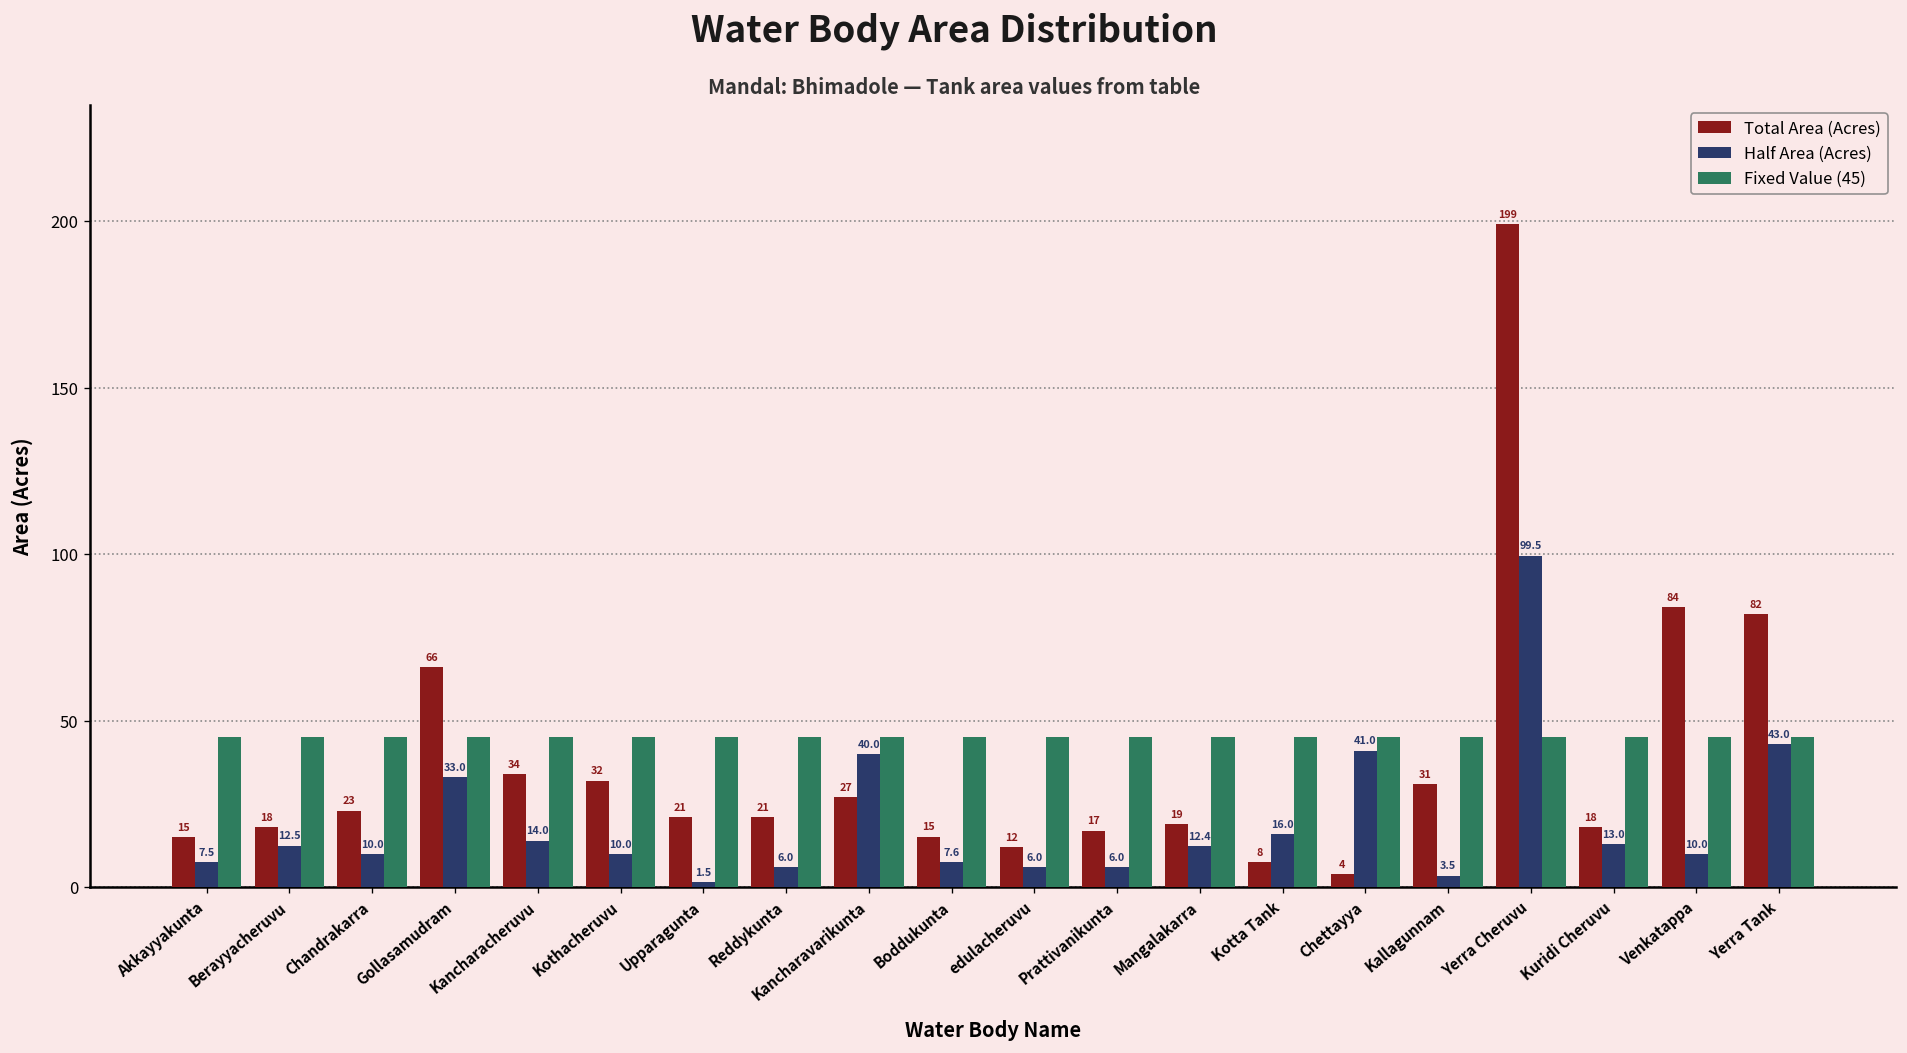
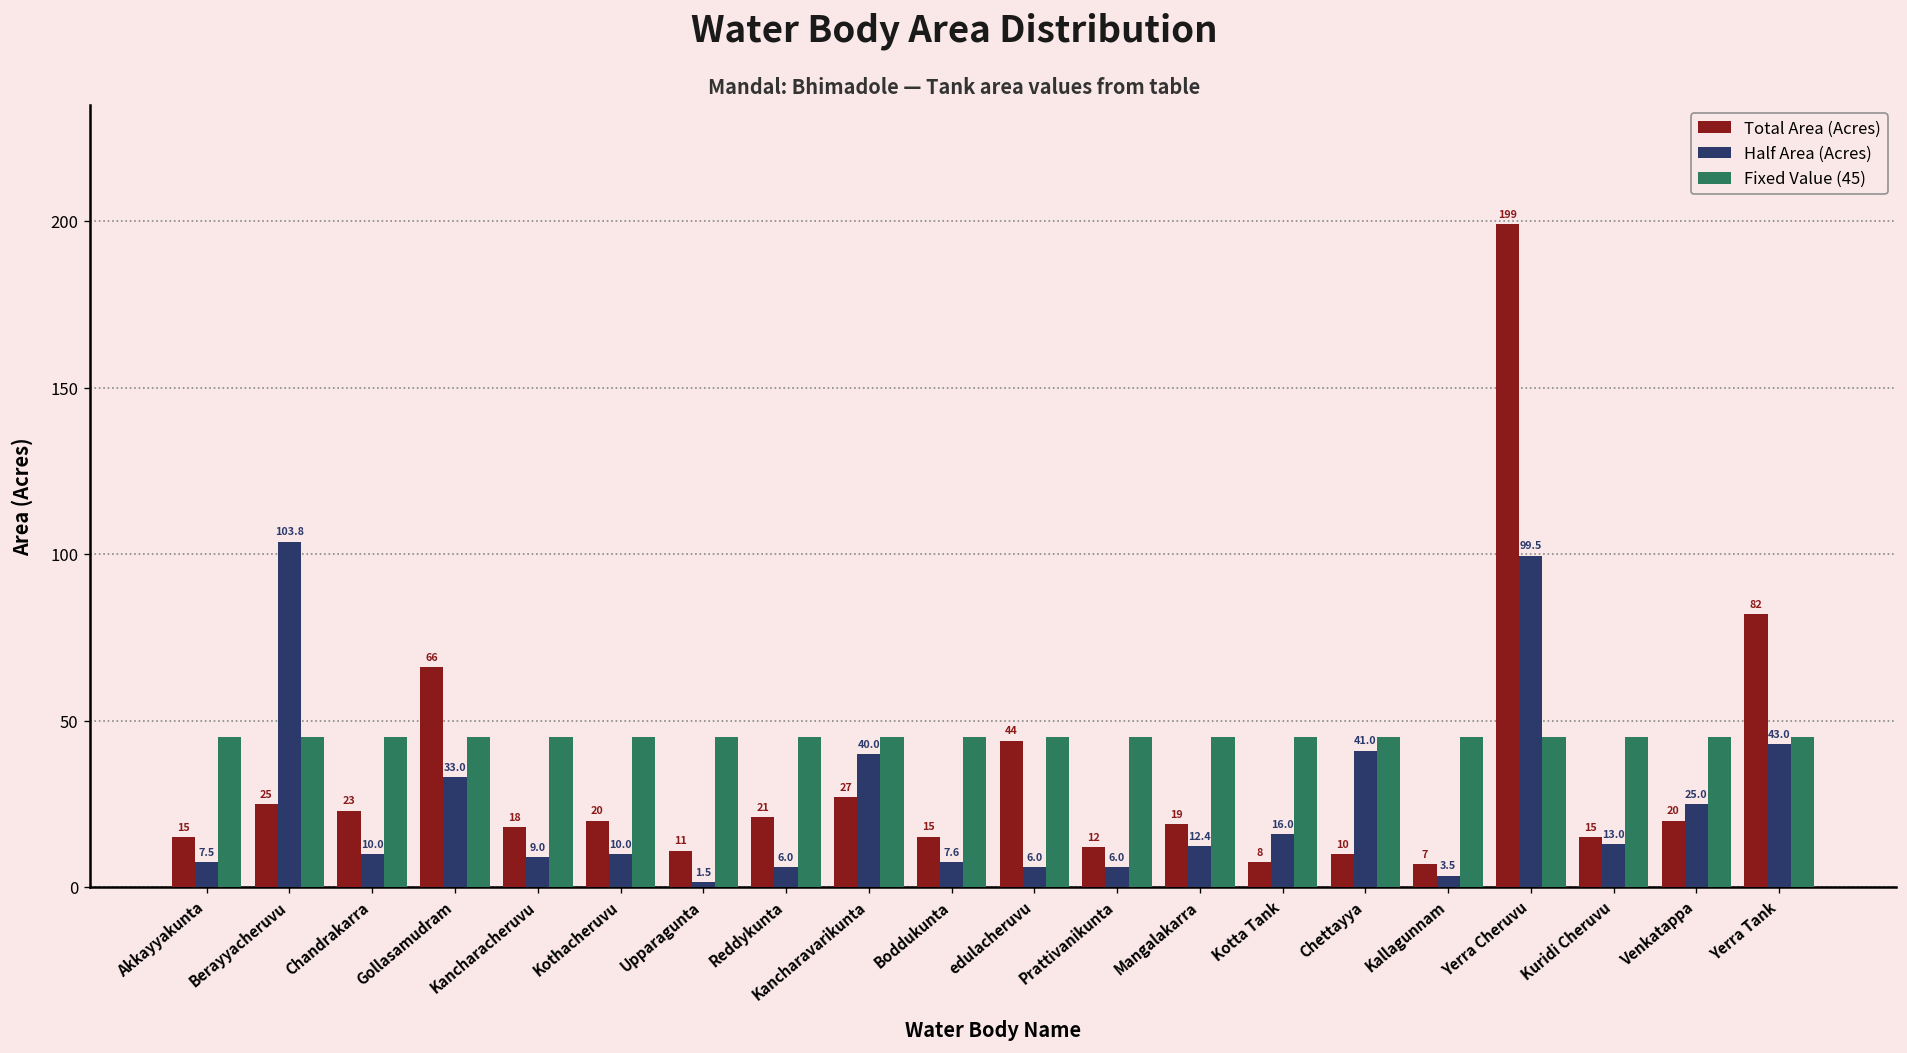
  {
    "Total Area (Acres)": {
      "Akkayyakunta": 15,
-     "Berayyacheruvu": 18,
+     "Berayyacheruvu": 25,
      "Chandrakarra": 23,
      "Gollasamudram": 66,
-     "Kancharacheruvu": 34,
-     "Kothacheruvu": 32,
-     "Upparagunta": 21,
+     "Kancharacheruvu": 18,
+     "Kothacheruvu": 20,
+     "Upparagunta": 11,
      "Reddykunta": 21,
      "Kancharavarikunta": 27,
      "Boddukunta": 15,
-     "edulacheruvu": 12,
-     "Prattivanikunta": 17,
+     "edulacheruvu": 44,
+     "Prattivanikunta": 12,
      "Mangalakarra": 19,
      "Kotta Tank": 8,
-     "Chettayya": 4,
-     "Kallagunnam": 31,
+     "Chettayya": 10,
+     "Kallagunnam": 7,
      "Yerra Cheruvu": 199,
-     "Kuridi Cheruvu": 18,
-     "Venkatappa": 84,
+     "Kuridi Cheruvu": 15,
+     "Venkatappa": 20,
      "Yerra Tank": 82
    },
    "Half Area (Acres)": {
      "Akkayyakunta": 7.5,
-     "Berayyacheruvu": 12.5,
+     "Berayyacheruvu": 103.8,
      "Chandrakarra": 10.0,
      "Gollasamudram": 33.0,
-     "Kancharacheruvu": 14.0,
+     "Kancharacheruvu": 9.0,
      "Kothacheruvu": 10.0,
      "Upparagunta": 1.5,
      "Reddykunta": 6.0,
      "Kancharavarikunta": 40.0,
      "Boddukunta": 7.6,
      "edulacheruvu": 6.0,
      "Prattivanikunta": 6.0,
      "Mangalakarra": 12.4,
      "Kotta Tank": 16.0,
      "Chettayya": 41.0,
      "Kallagunnam": 3.5,
      "Yerra Cheruvu": 99.5,
      "Kuridi Cheruvu": 13.0,
-     "Venkatappa": 10.0,
+     "Venkatappa": 25.0,
      "Yerra Tank": 43.0
    },
    "Fixed Value (45)": {
      "Akkayyakunta": 45,
      "Berayyacheruvu": 45,
      "Chandrakarra": 45,
      "Gollasamudram": 45,
      "Kancharacheruvu": 45,
      "Kothacheruvu": 45,
      "Upparagunta": 45,
      "Reddykunta": 45,
      "Kancharavarikunta": 45,
      "Boddukunta": 45,
      "edulacheruvu": 45,
      "Prattivanikunta": 45,
      "Mangalakarra": 45,
      "Kotta Tank": 45,
      "Chettayya": 45,
      "Kallagunnam": 45,
      "Yerra Cheruvu": 45,
      "Kuridi Cheruvu": 45,
      "Venkatappa": 45,
      "Yerra Tank": 45
    }
  }
